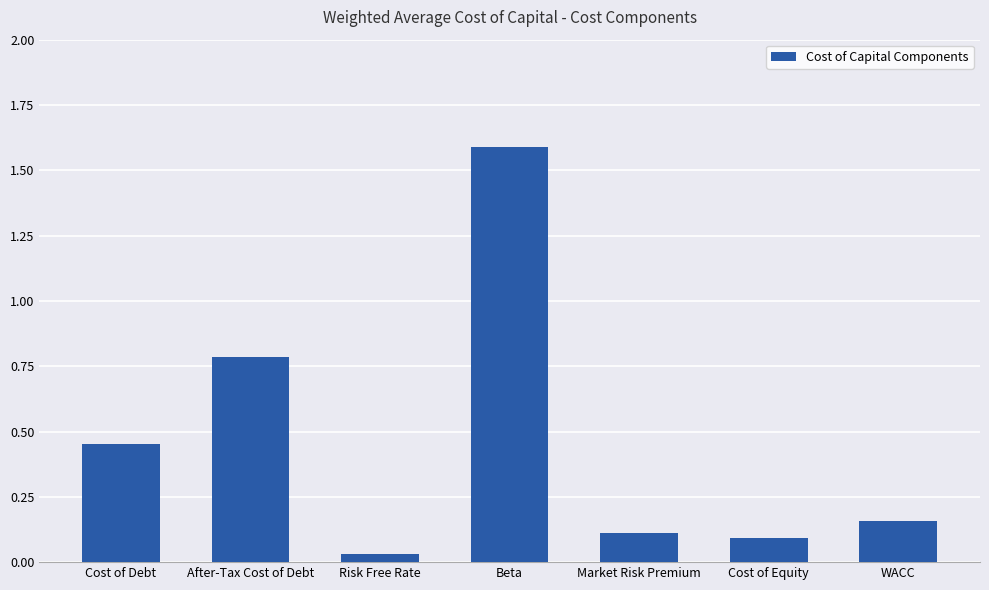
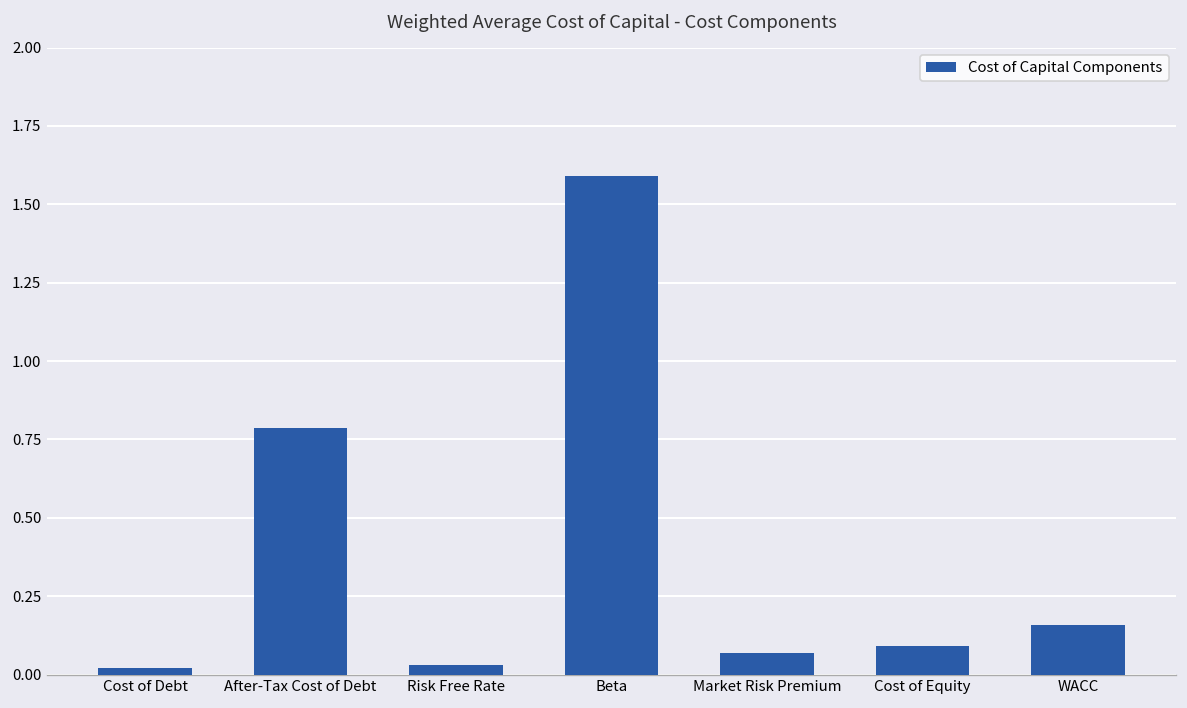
  {
-   "Cost of Debt": 0.45,
+   "Cost of Debt": 0.02,
    "After-Tax Cost of Debt": 0.79,
    "Risk Free Rate": 0.03,
    "Beta": 1.59,
-   "Market Risk Premium": 0.11,
+   "Market Risk Premium": 0.07,
    "Cost of Equity": 0.09,
    "WACC": 0.16
  }
